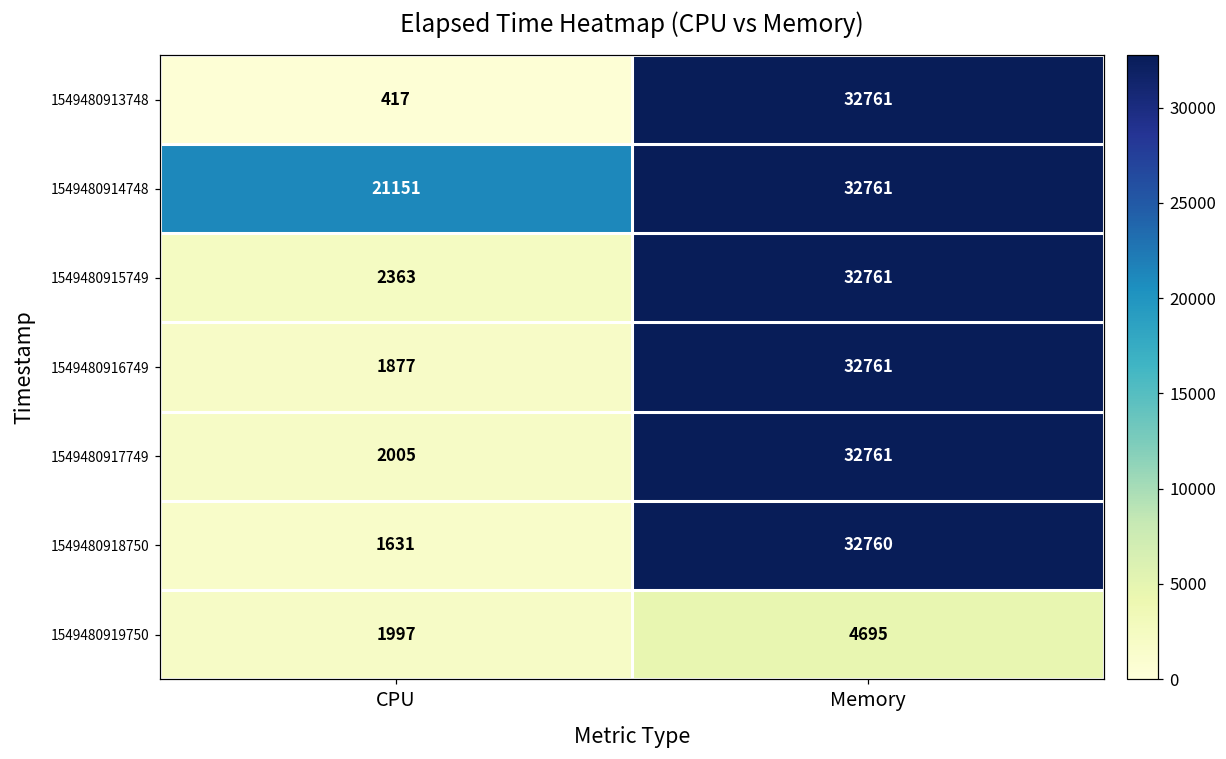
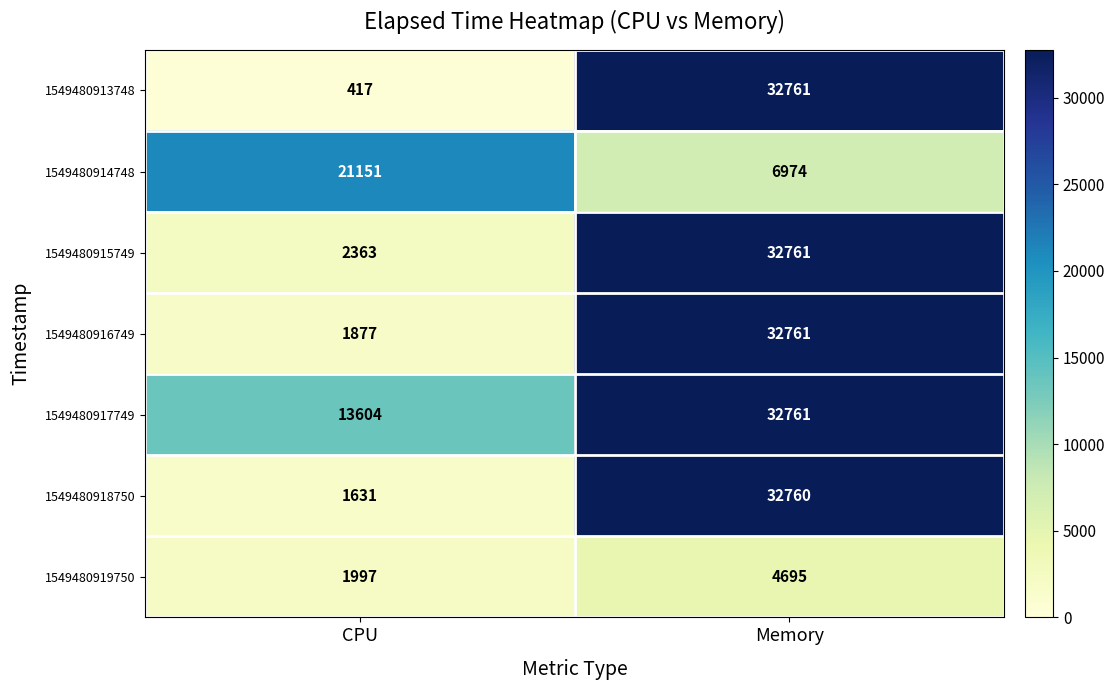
  {
    "1549480913748": {
      "CPU": 417,
      "Memory": 32761
    },
    "1549480914748": {
      "CPU": 21151,
-     "Memory": 32761
+     "Memory": 6974
    },
    "1549480915749": {
      "CPU": 2363,
      "Memory": 32761
    },
    "1549480916749": {
      "CPU": 1877,
      "Memory": 32761
    },
    "1549480917749": {
-     "CPU": 2005,
+     "CPU": 13604,
      "Memory": 32761
    },
    "1549480918750": {
      "CPU": 1631,
      "Memory": 32760
    },
    "1549480919750": {
      "CPU": 1997,
      "Memory": 4695
    }
  }
